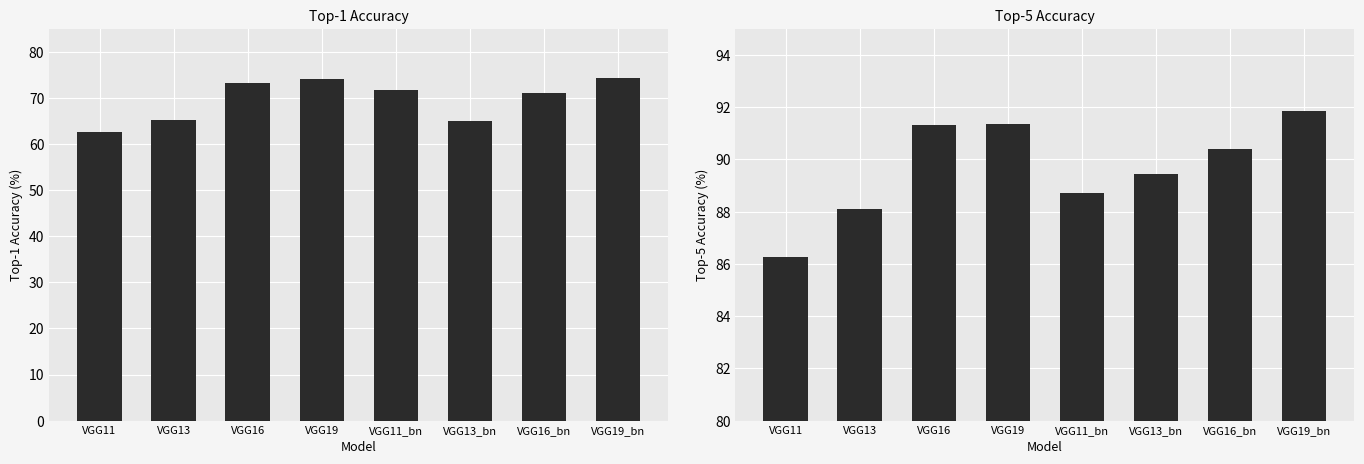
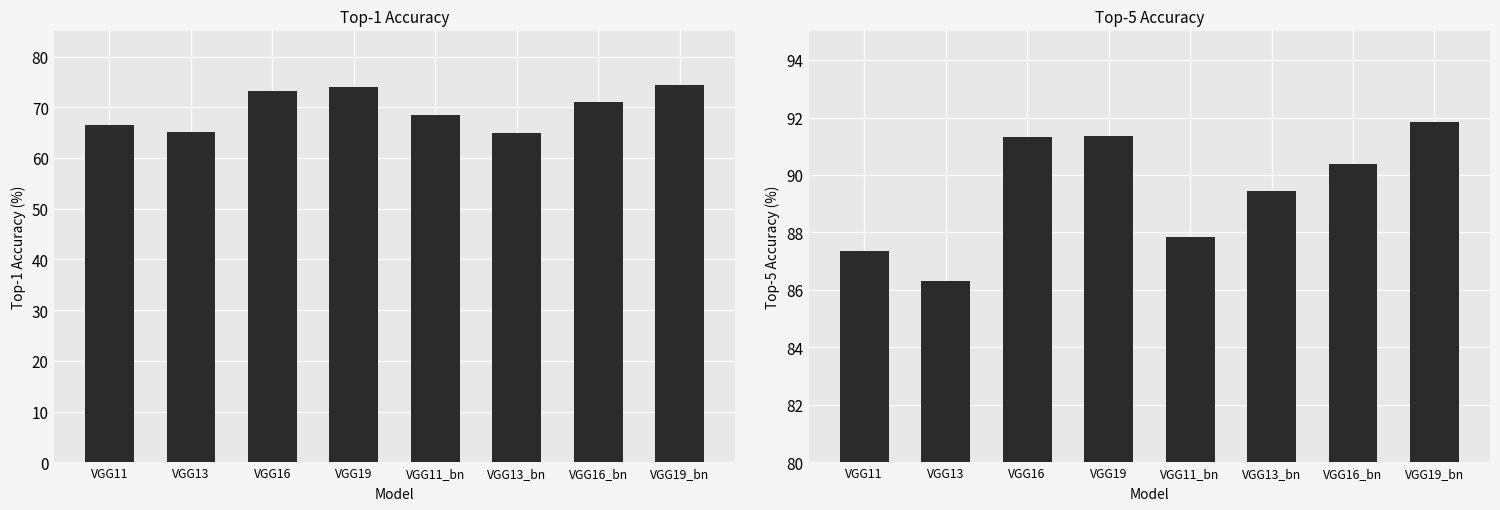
  {
    "Top-1 Accuracy": {
-     "VGG11": 63,
+     "VGG11": 67,
      "VGG13": 65,
      "VGG16": 73,
      "VGG19": 74,
-     "VGG11_bn": 72,
+     "VGG11_bn": 69,
      "VGG13_bn": 65,
      "VGG16_bn": 71,
      "VGG19_bn": 74
    },
    "Top-5 Accuracy": {
-     "VGG11": 86.3,
-     "VGG13": 88.1,
+     "VGG11": 87.3,
+     "VGG13": 86.3,
      "VGG16": 91.3,
      "VGG19": 91.4,
-     "VGG11_bn": 88.7,
+     "VGG11_bn": 87.9,
      "VGG13_bn": 89.4,
      "VGG16_bn": 90.4,
      "VGG19_bn": 91.9
    }
  }
